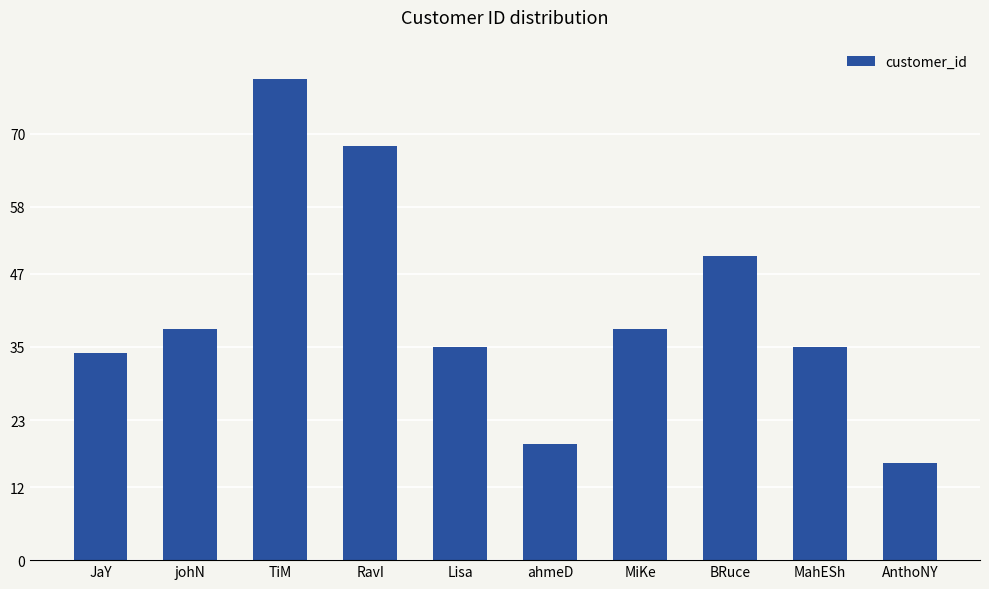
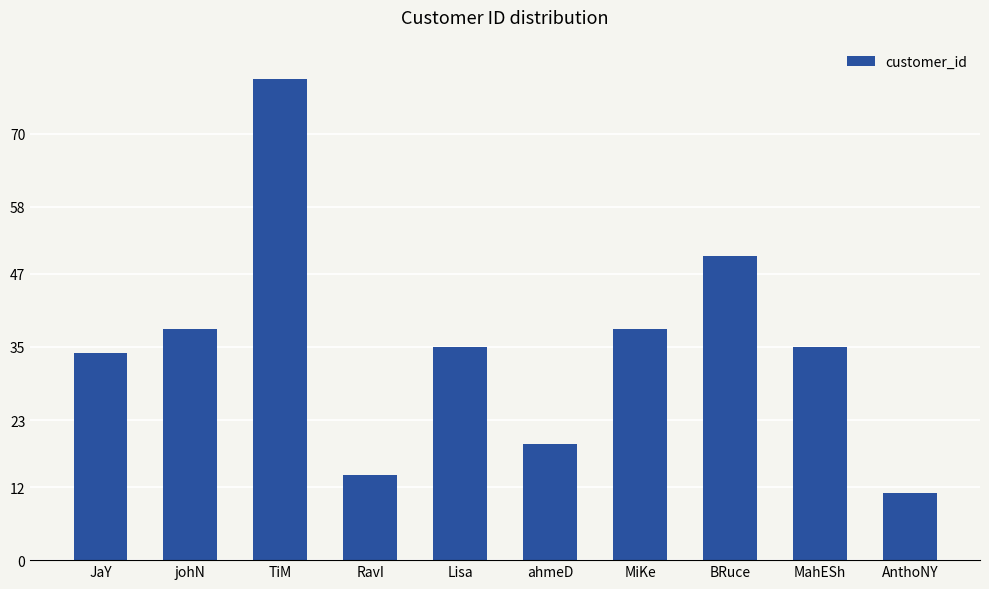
  {
    "JaY": 34,
    "johN": 38,
    "TiM": 79,
-   "RavI": 68,
+   "RavI": 14,
    "Lisa": 35,
    "ahmeD": 19,
    "MiKe": 38,
    "BRuce": 50,
    "MahESh": 35,
-   "AnthoNY": 16
+   "AnthoNY": 11
  }
